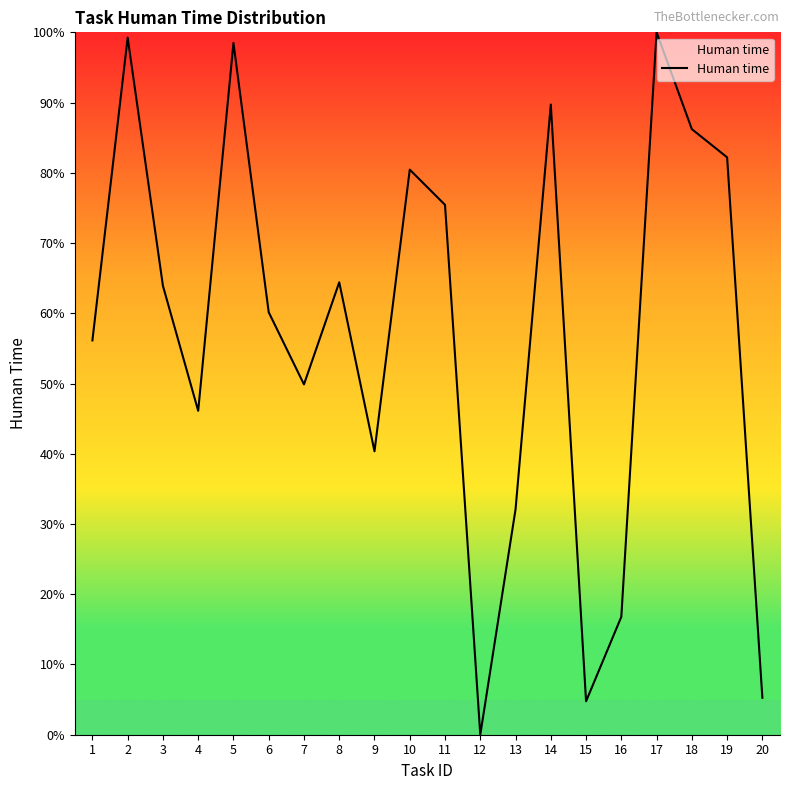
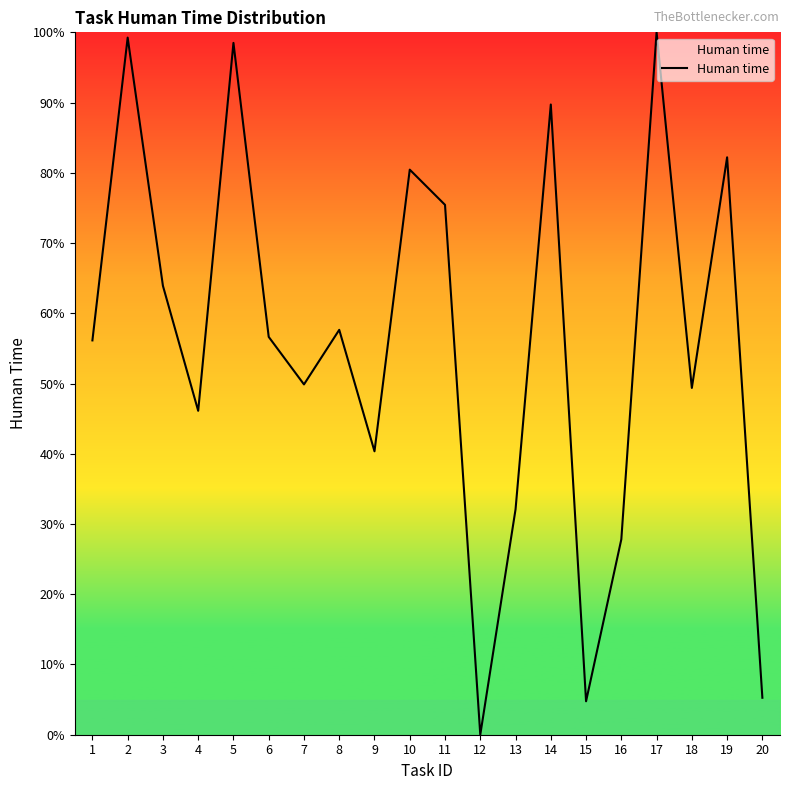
  {
    "1": "56%",
    "2": "99%",
    "3": "64%",
    "4": "46%",
    "5": "98%",
-   "6": "60%",
+   "6": "57%",
    "7": "50%",
-   "8": "64%",
+   "8": "58%",
    "9": "40%",
    "10": "80%",
    "11": "75%",
    "13": "32%",
    "14": "90%",
-   "16": "17%",
+   "16": "28%",
    "17": "100%",
-   "18": "86%",
+   "18": "49%",
    "19": "82%",
    "20": "5%"
  }
